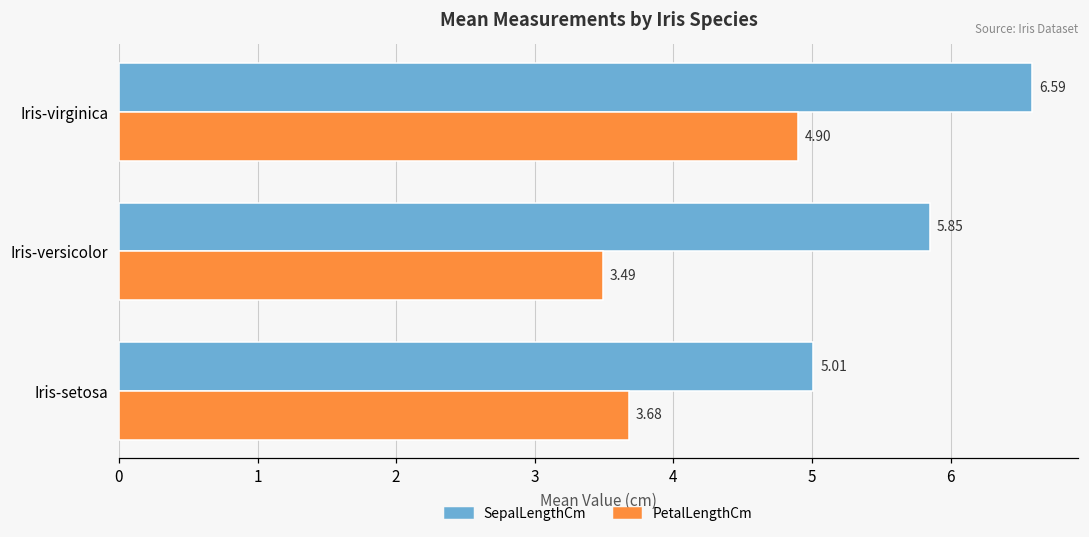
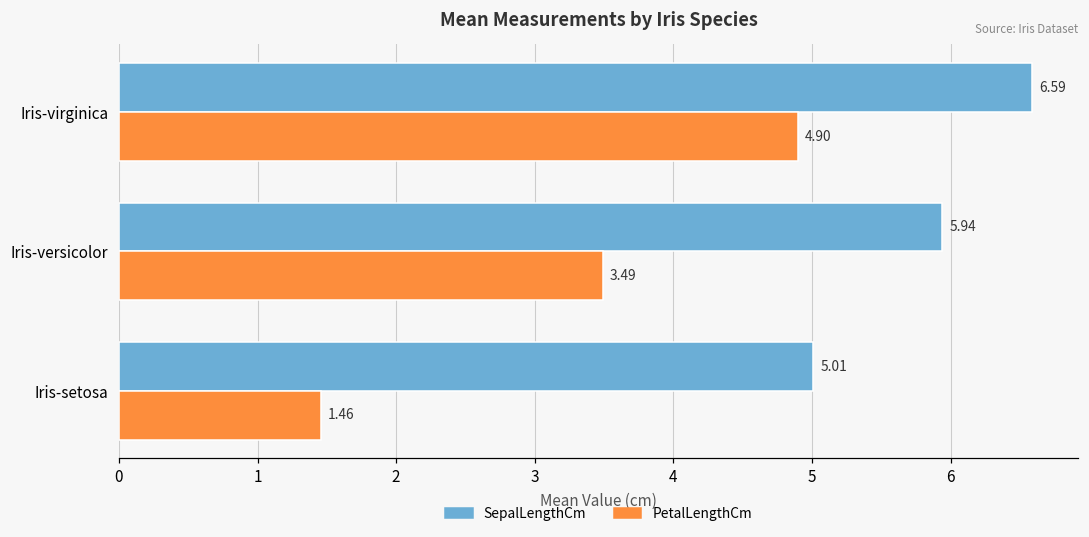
  {
    "SepalLengthCm": {
      "Iris-virginica": 6.59,
-     "Iris-versicolor": 5.85,
+     "Iris-versicolor": 5.94,
      "Iris-setosa": 5.01
    },
    "PetalLengthCm": {
      "Iris-virginica": 4.90,
      "Iris-versicolor": 3.49,
-     "Iris-setosa": 3.68
+     "Iris-setosa": 1.46
    }
  }
